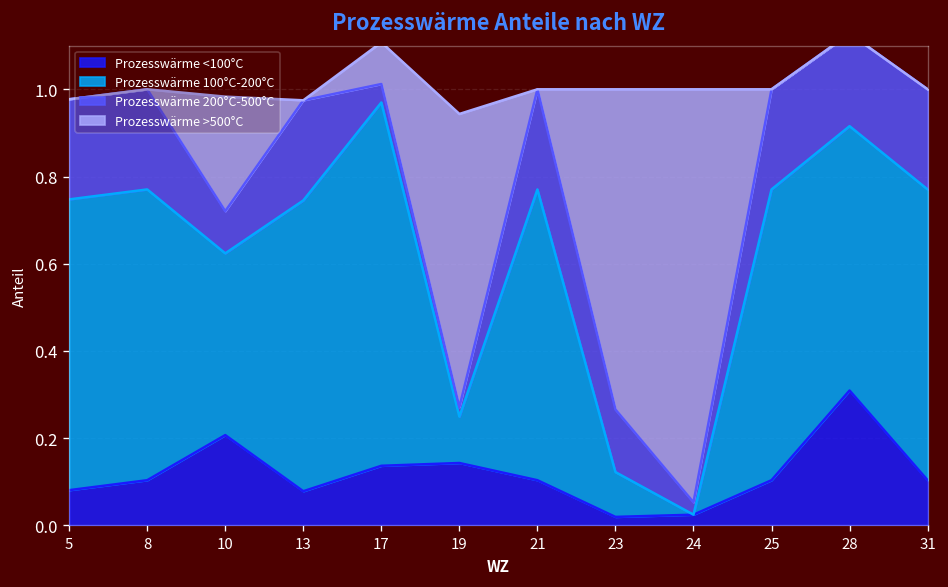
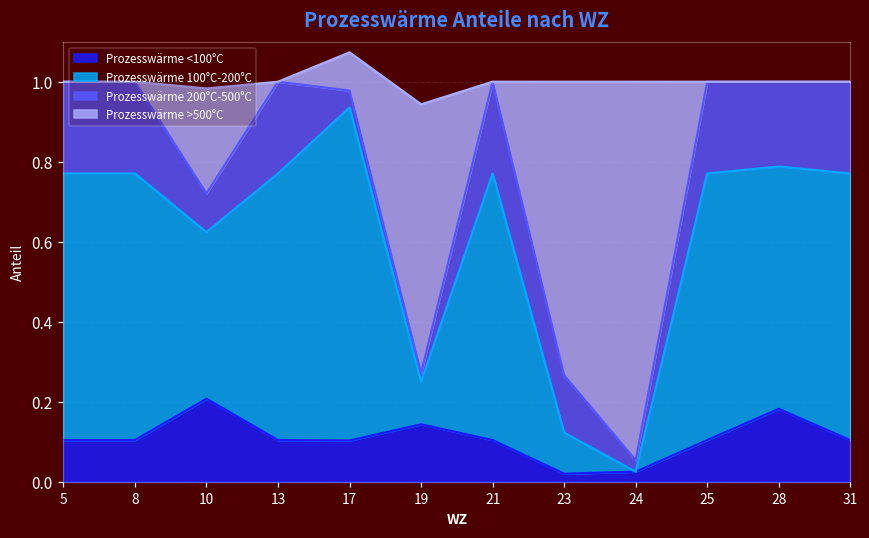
  {
    "Prozesswärme <100°C": {
-     "5": 0.08,
+     "5": 0.10,
      "8": 0.10,
      "10": 0.21,
-     "13": 0.08,
-     "17": 0.14,
+     "13": 0.10,
+     "17": 0.10,
      "19": 0.14,
      "21": 0.10,
      "23": 0.02,
      "25": 0.10,
-     "28": 0.31,
+     "28": 0.18,
      "31": 0.10
    },
    "Prozesswärme 100°C-200°C": {
      "5": 0.67,
      "8": 0.67,
      "10": 0.42,
      "13": 0.67,
      "17": 0.83,
      "19": 0.11,
      "21": 0.67,
      "23": 0.10,
      "25": 0.67,
      "28": 0.61,
      "31": 0.67
    },
    "Prozesswärme 200°C-500°C": {
      "10": 0.10,
      "17": 0.04,
      "19": 0.02,
      "23": 0.14,
      "24": 0.03
    },
    "Prozesswärme >500°C": {
      "19": 0.67,
      "23": 0.73,
      "24": 0.95
    }
  }
